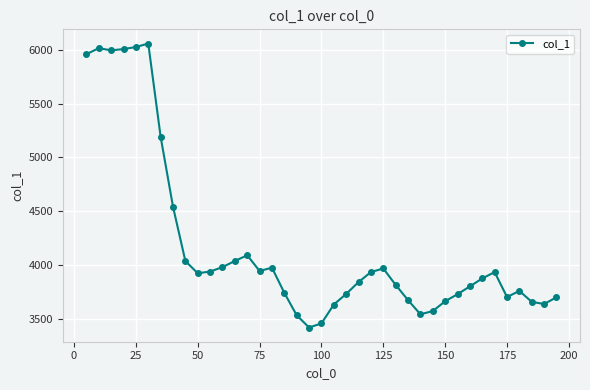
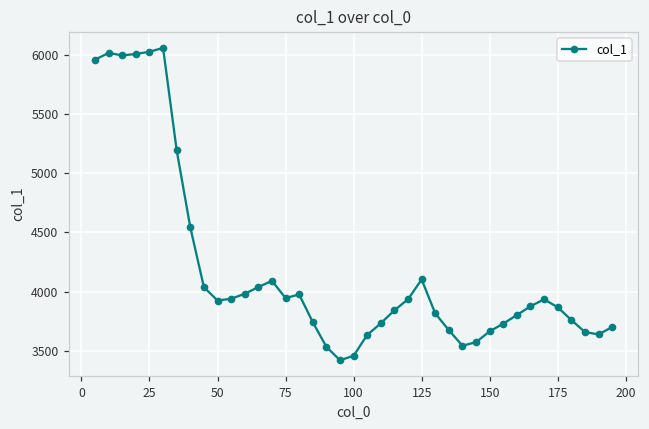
  {
    "25": 6020,
    "50": 3920,
    "75": 3950,
    "100": 3460,
-   "125": 3970,
+   "125": 4100,
    "150": 3660,
-   "175": 3700
+   "175": 3870
  }
